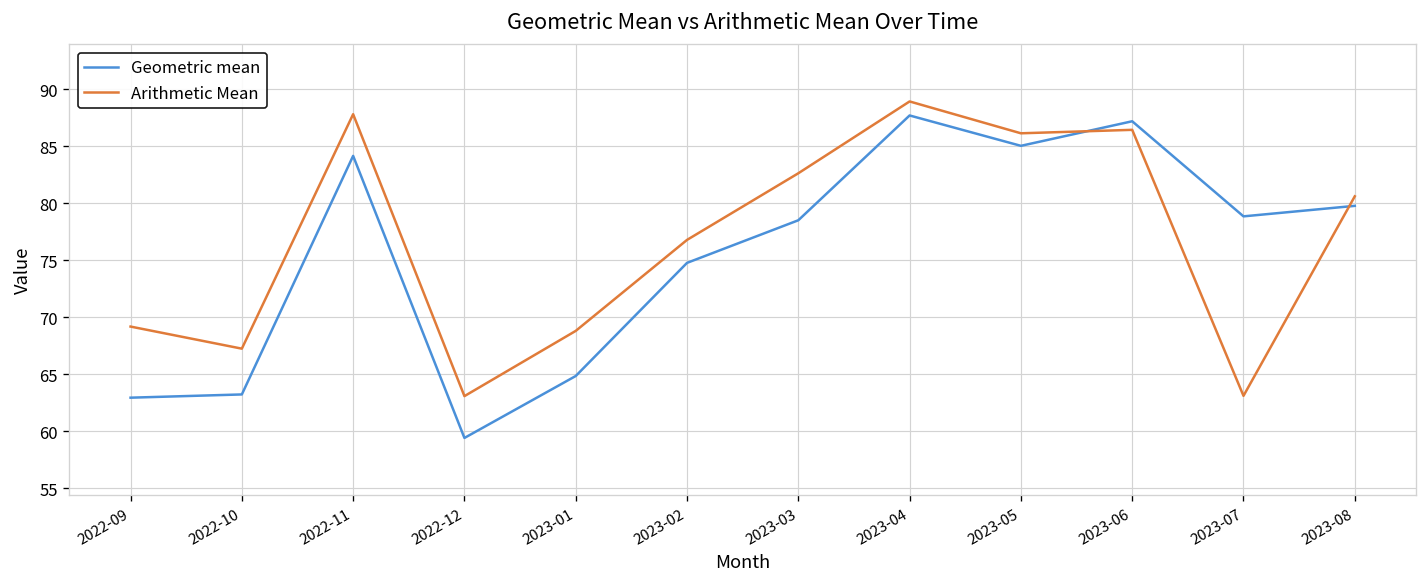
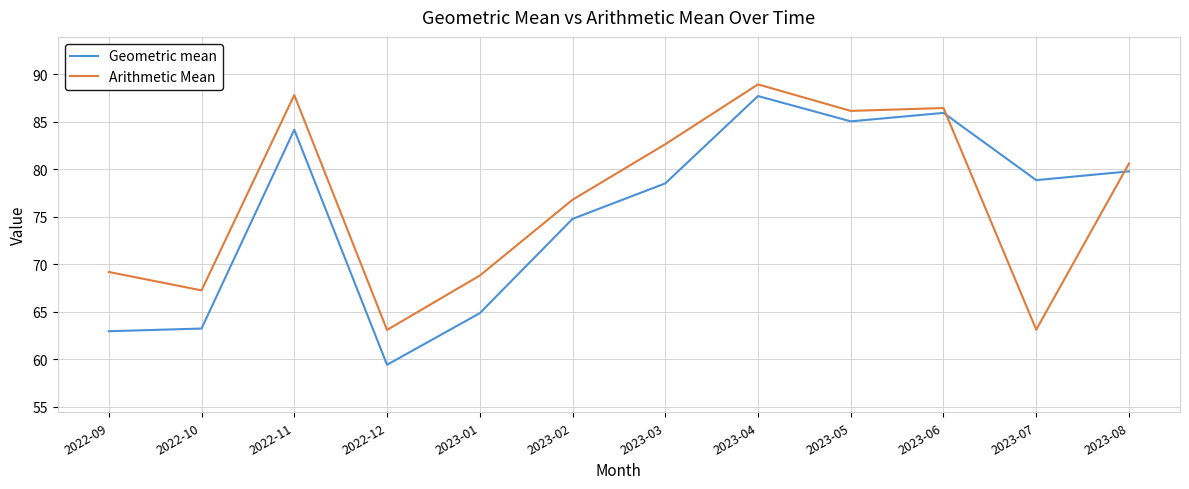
  {
    "Geometric mean": {
      "2022-09": 63,
      "2022-10": 63,
      "2022-11": 84,
      "2022-12": 59,
      "2023-01": 65,
      "2023-02": 75,
      "2023-03": 79,
      "2023-04": 88,
      "2023-05": 85,
-     "2023-06": 87,
+     "2023-06": 86,
      "2023-07": 79,
      "2023-08": 80
    },
    "Arithmetic Mean": {
      "2022-09": 69,
      "2022-10": 67,
      "2022-11": 88,
      "2022-12": 63,
      "2023-01": 69,
      "2023-02": 77,
      "2023-03": 83,
      "2023-04": 89,
      "2023-05": 86,
      "2023-06": 86,
      "2023-07": 63,
      "2023-08": 81
    }
  }
